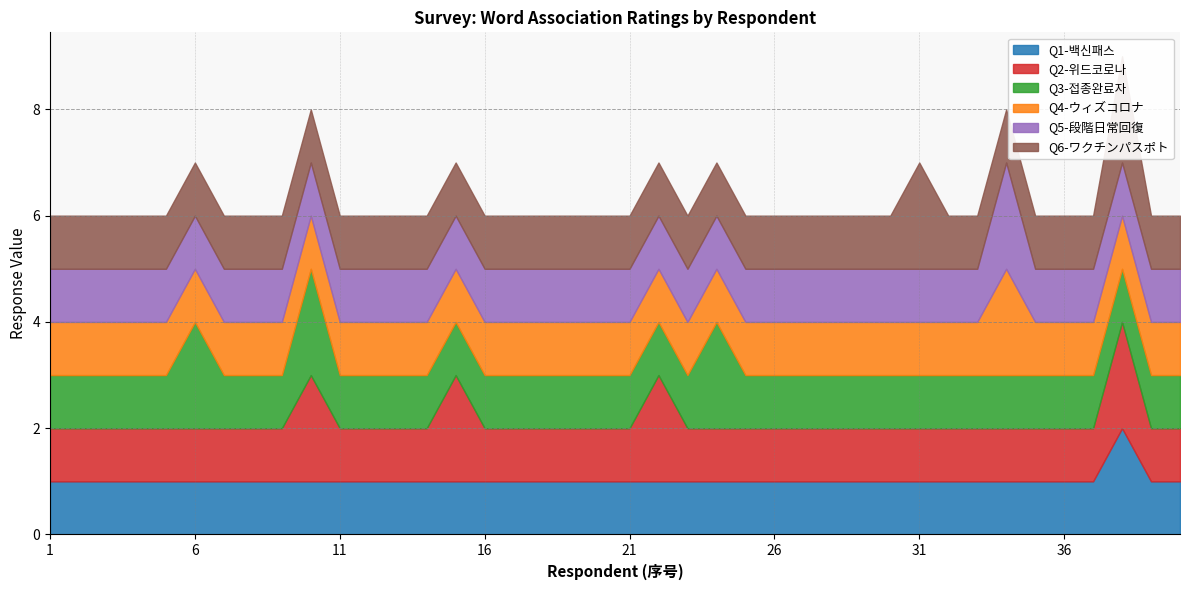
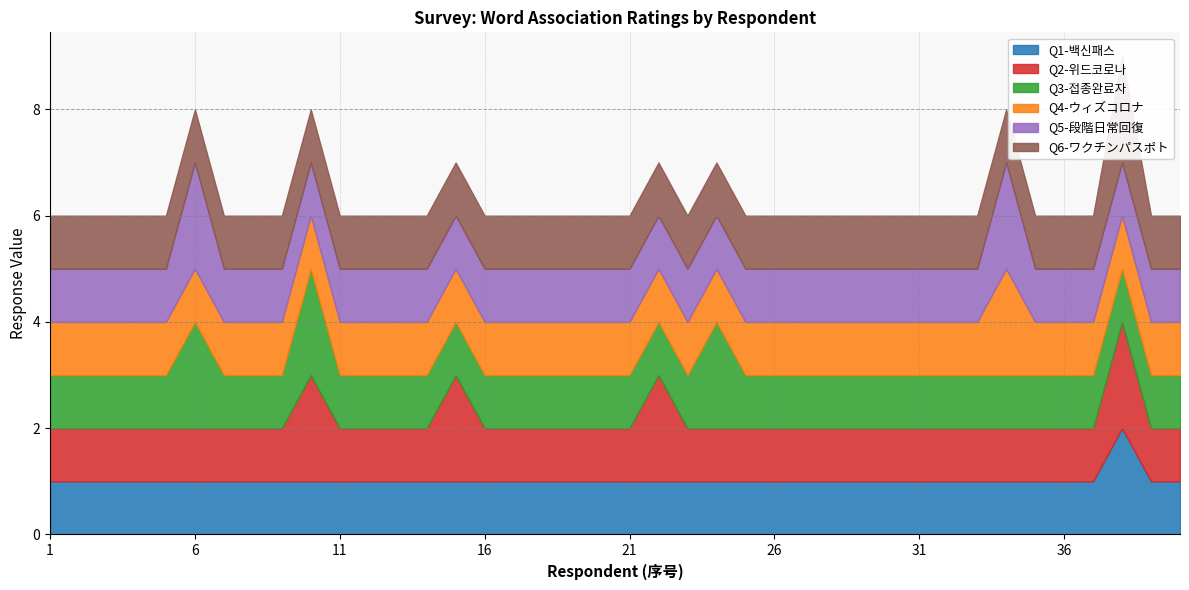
  {
    "Q1-백신패스": {
      "1": 1,
      "6": 1,
      "11": 1,
      "16": 1,
      "21": 1,
      "26": 1,
      "31": 1,
      "36": 1
    },
    "Q2-위드코로나": {
      "1": 1,
      "6": 1,
      "11": 1,
      "16": 1,
      "21": 1,
      "26": 1,
      "31": 1,
      "36": 1
    },
    "Q3-접종완료자": {
      "1": 1,
      "6": 2,
      "11": 1,
      "16": 1,
      "21": 1,
      "26": 1,
      "31": 1,
      "36": 1
    },
    "Q4-ウィズコロナ": {
      "1": 1,
      "6": 1,
      "11": 1,
      "16": 1,
      "21": 1,
      "26": 1,
      "31": 1,
      "36": 1
    },
    "Q5-段階日常回復": {
      "1": 1,
-     "6": 1,
+     "6": 2,
      "11": 1,
      "16": 1,
      "21": 1,
      "26": 1,
      "31": 1,
      "36": 1
    },
    "Q6-ワクチンパスポト": {
      "1": 1,
      "6": 1,
      "11": 1,
      "16": 1,
      "21": 1,
      "26": 1,
-     "31": 2,
+     "31": 1,
      "36": 1
    }
  }
